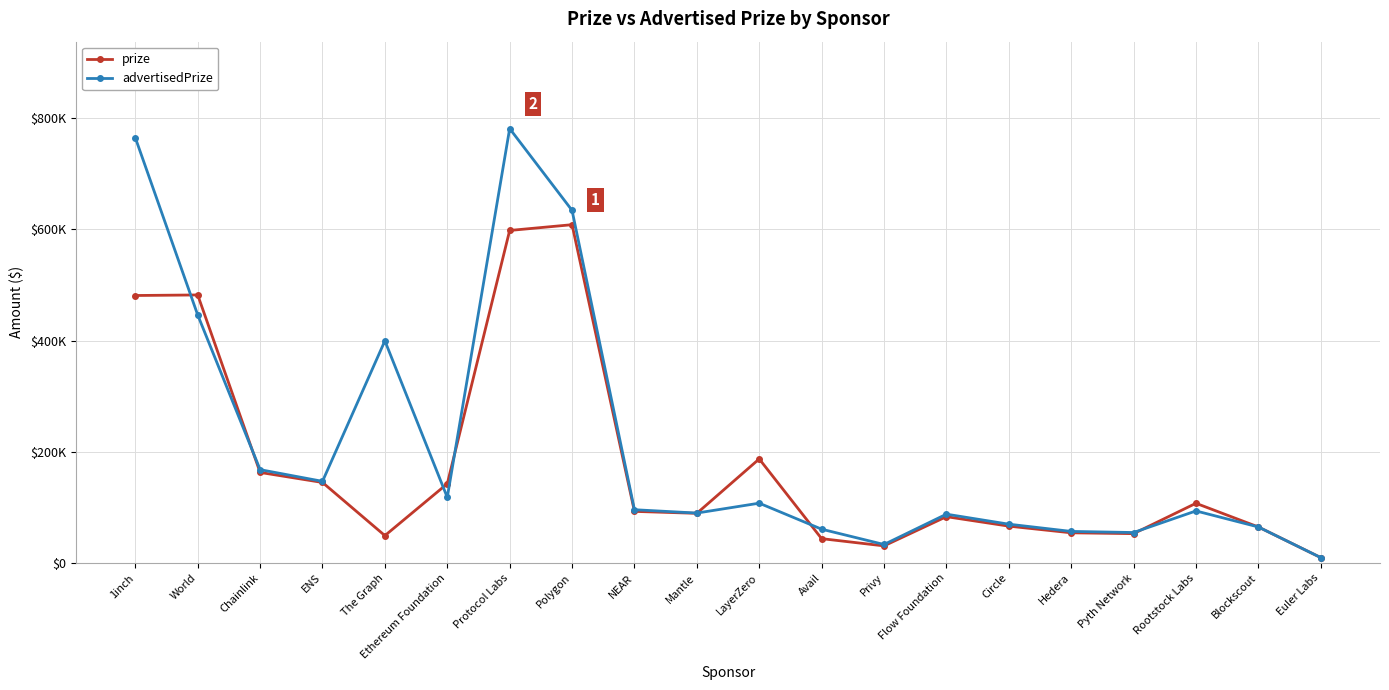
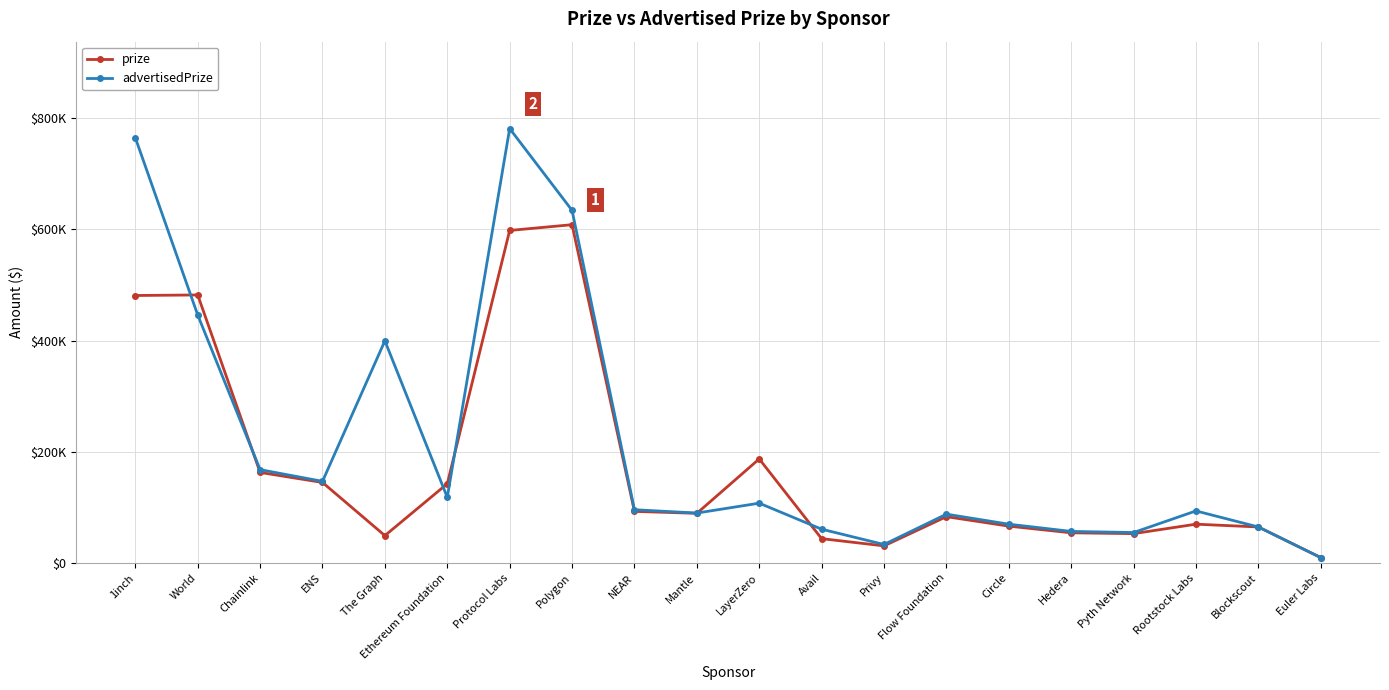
  {
    "prize": {
      "1inch": "$480000",
      "World": "$480000",
      "Chainlink": "$160000",
      "The Graph": "$50000",
      "Ethereum Foundation": "$140000",
      "Protocol Labs": "$600000",
      "Polygon": "$610000",
      "LayerZero": "$190000",
      "Avail": "$40000",
-     "Rootstock Labs": "$110000"
+     "Rootstock Labs": "$70000"
    },
    "advertisedPrize": {
      "1inch": "$760000",
      "World": "$450000",
      "Chainlink": "$170000",
      "The Graph": "$400000",
      "Ethereum Foundation": "$120000",
      "LayerZero": "$110000",
      "Avail": "$60000",
      "Rootstock Labs": "$90000"
    }
  }
